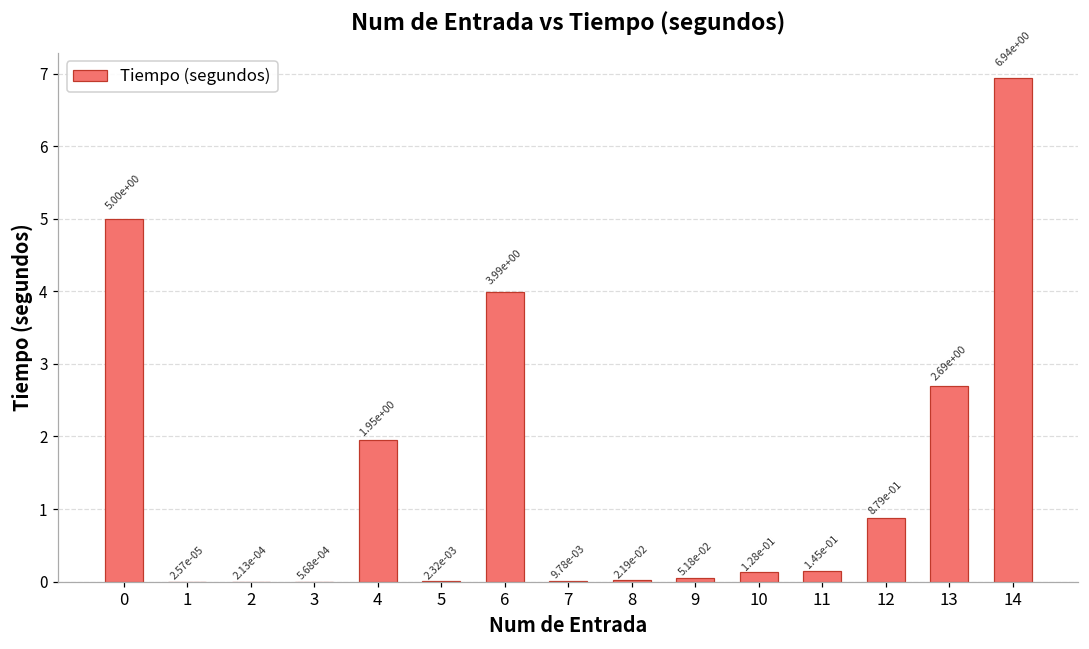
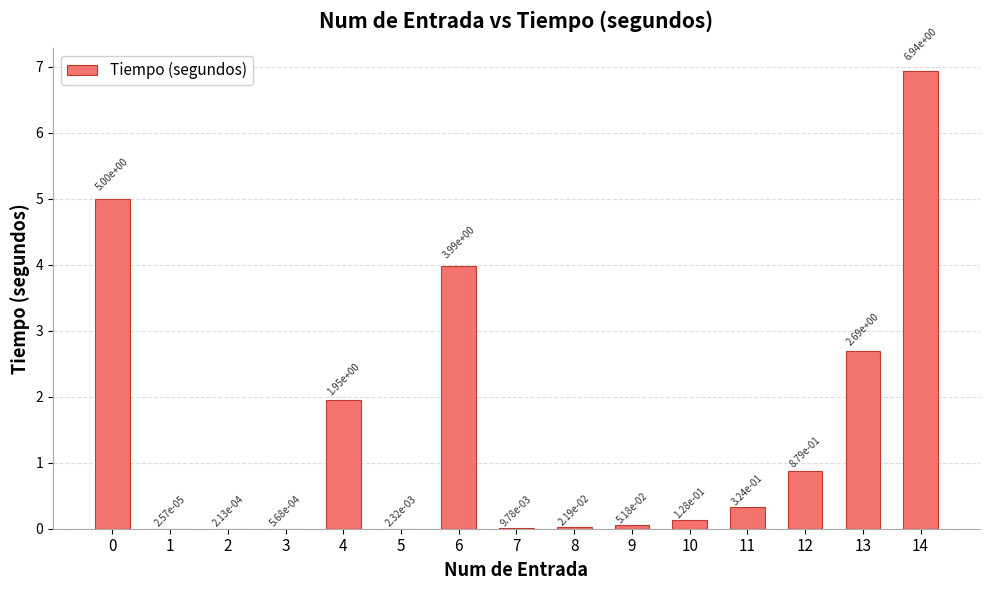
  {
    "0": "5.00e+00",
    "1": "2.57e-05",
    "2": "2.13e-04",
    "3": "5.68e-04",
    "4": "1.95e+00",
    "5": "2.32e-03",
    "6": "3.99e+00",
    "7": "9.78e-03",
    "8": "2.19e-02",
    "9": "5.18e-02",
    "10": "1.28e-01",
-   "11": "1.45e-01",
+   "11": "3.24e-01",
    "12": "8.79e-01",
    "13": "2.69e+00",
    "14": "6.94e+00"
  }
